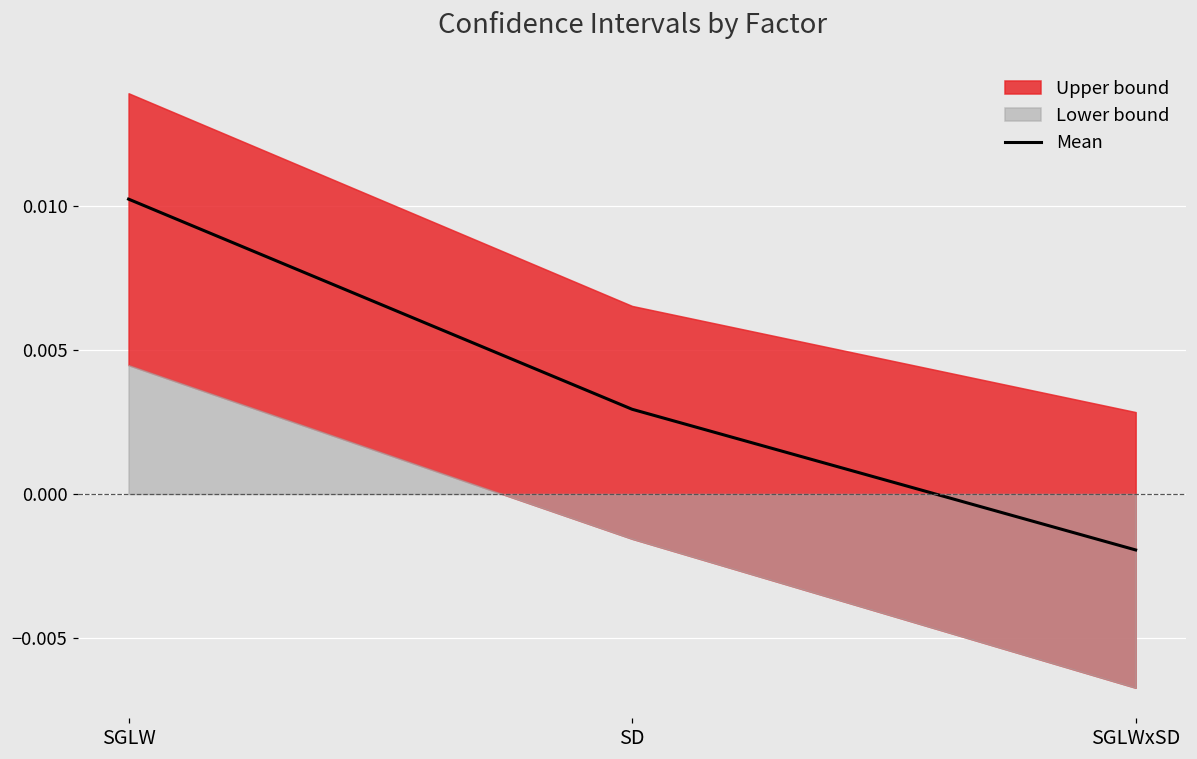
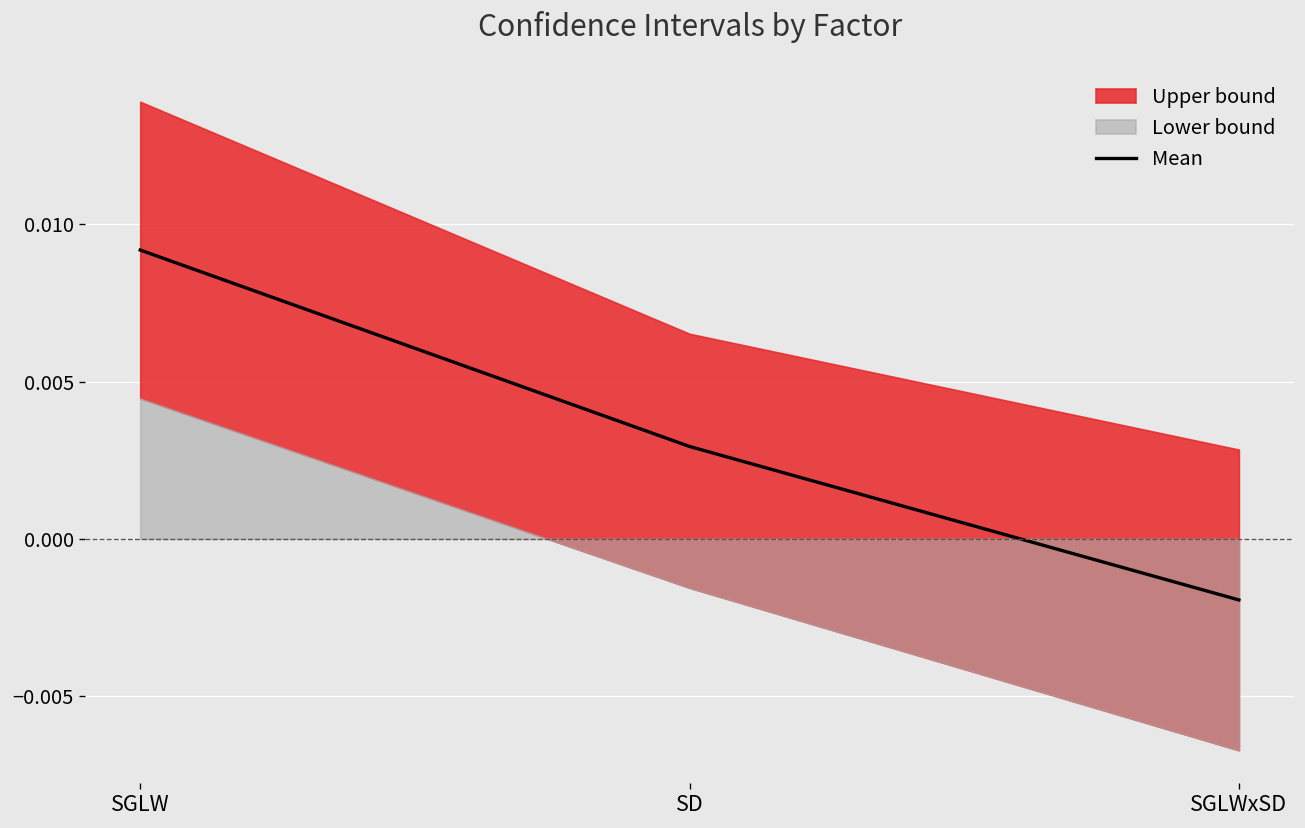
  {
    "Mean": {
-     "SGLW": 0.0102,
+     "SGLW": 0.0092,
      "SD": 0.0029,
      "SGLWxSD": -0.0019
    },
    "Lower bound": {
      "SGLW": 0.0045
    }
  }
